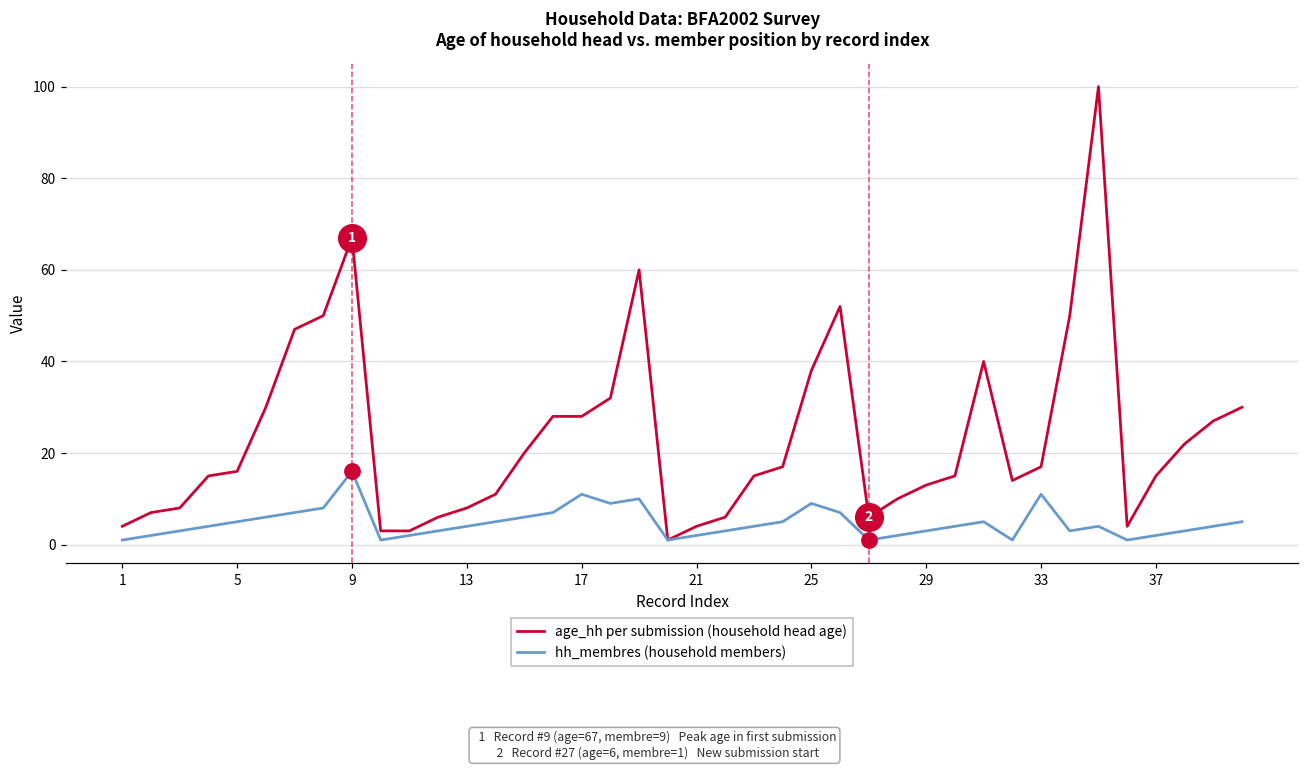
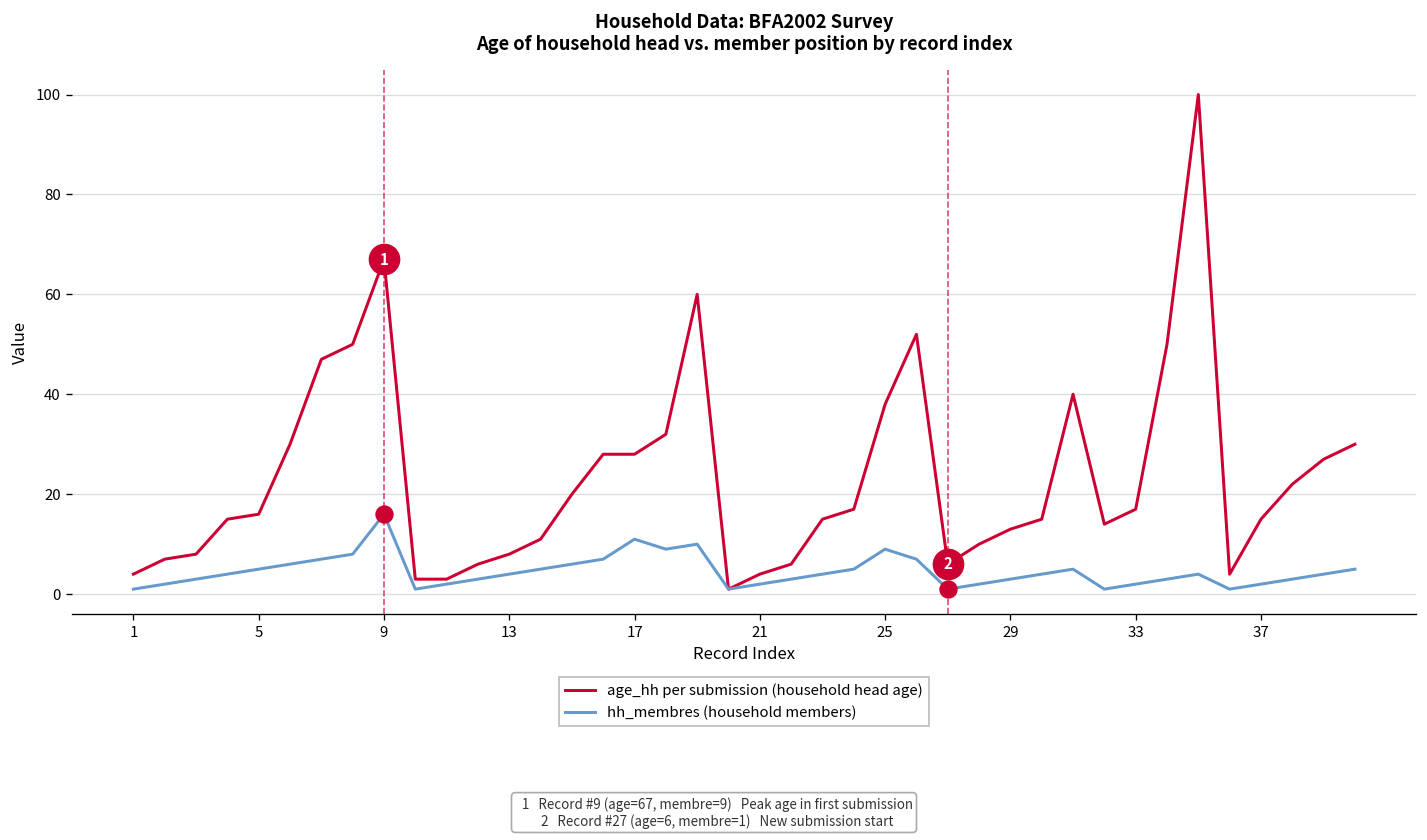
  {
    "hh_membres (household members)": {
      "1": 1,
      "5": 5,
      "13": 4,
      "17": 11,
      "21": 2,
      "25": 9,
      "29": 3,
-     "33": 11,
+     "33": 2,
      "37": 2
    }
  }
